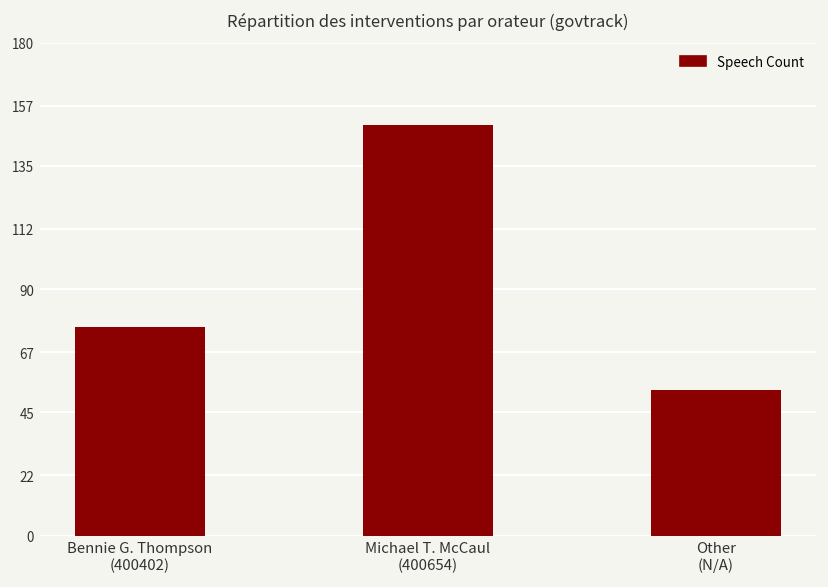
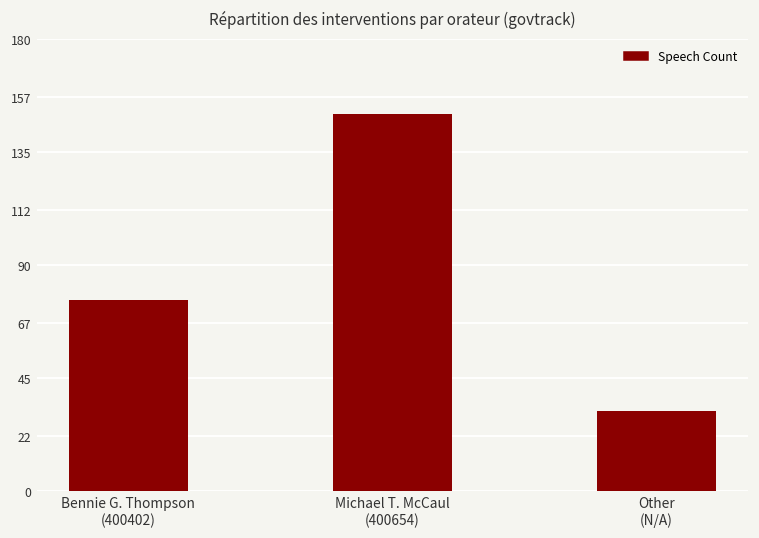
  {
    "Bennie G. Thompson (400402)": 76,
    "Michael T. McCaul (400654)": 150,
-   "Other (N/A)": 53
+   "Other (N/A)": 32
  }
